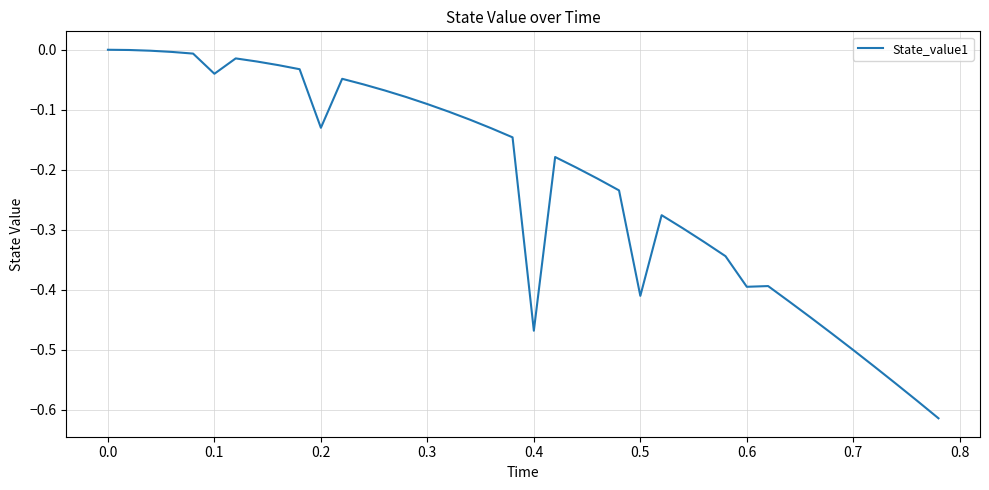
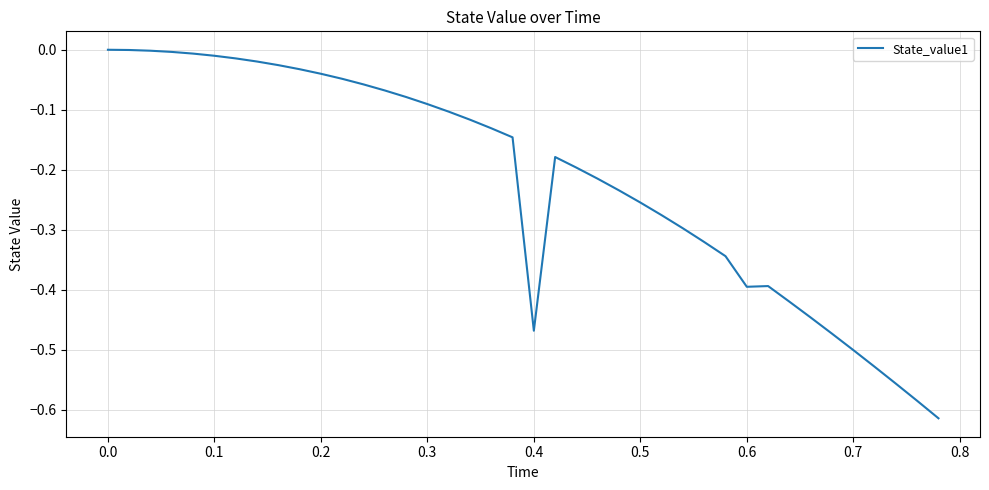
  {
    "0.0": 0.00,
-   "0.1": -0.04,
-   "0.2": -0.13,
+   "0.1": -0.01,
+   "0.2": -0.04,
    "0.3": -0.09,
    "0.4": -0.47,
-   "0.5": -0.41,
+   "0.5": -0.25,
    "0.6": -0.39,
    "0.7": -0.50
  }
